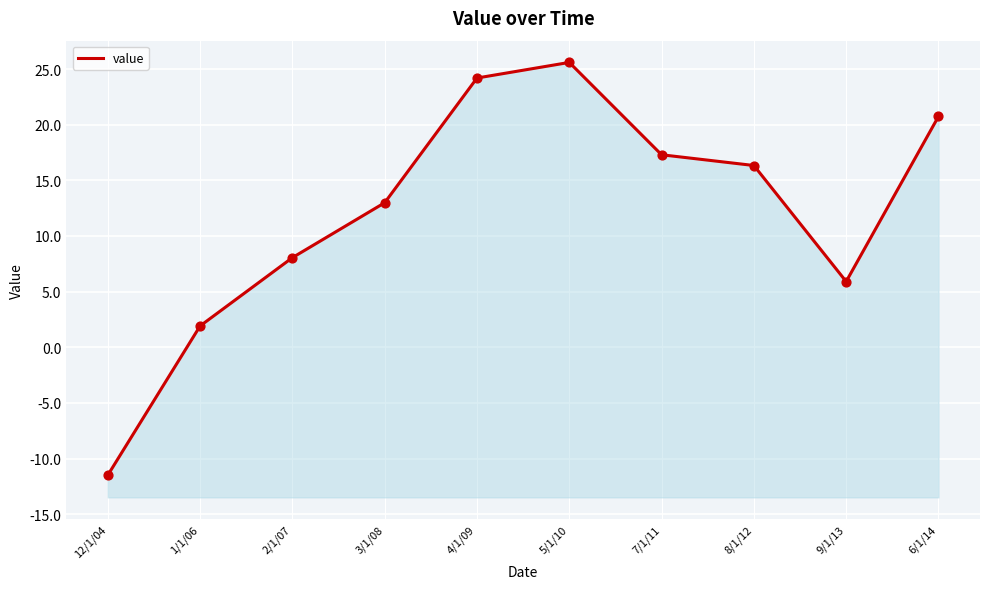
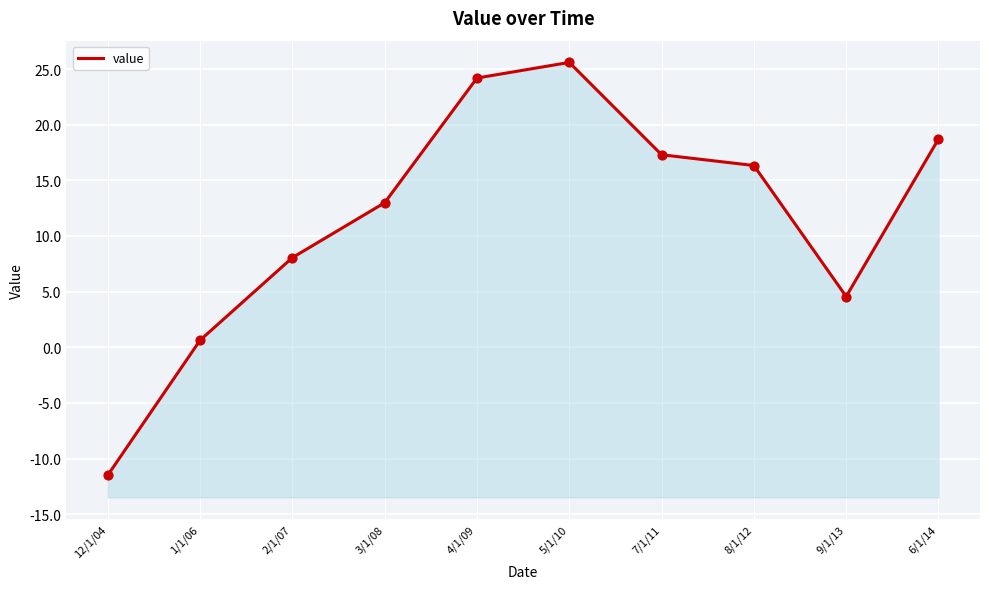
  {
    "12/1/04": -11.5,
-   "1/1/06": 1.9,
+   "1/1/06": 0.6,
    "2/1/07": 8.1,
    "3/1/08": 13.0,
    "4/1/09": 24.2,
    "5/1/10": 25.6,
    "7/1/11": 17.3,
    "8/1/12": 16.3,
-   "9/1/13": 5.9,
-   "6/1/14": 20.7
+   "9/1/13": 4.6,
+   "6/1/14": 18.7
  }
